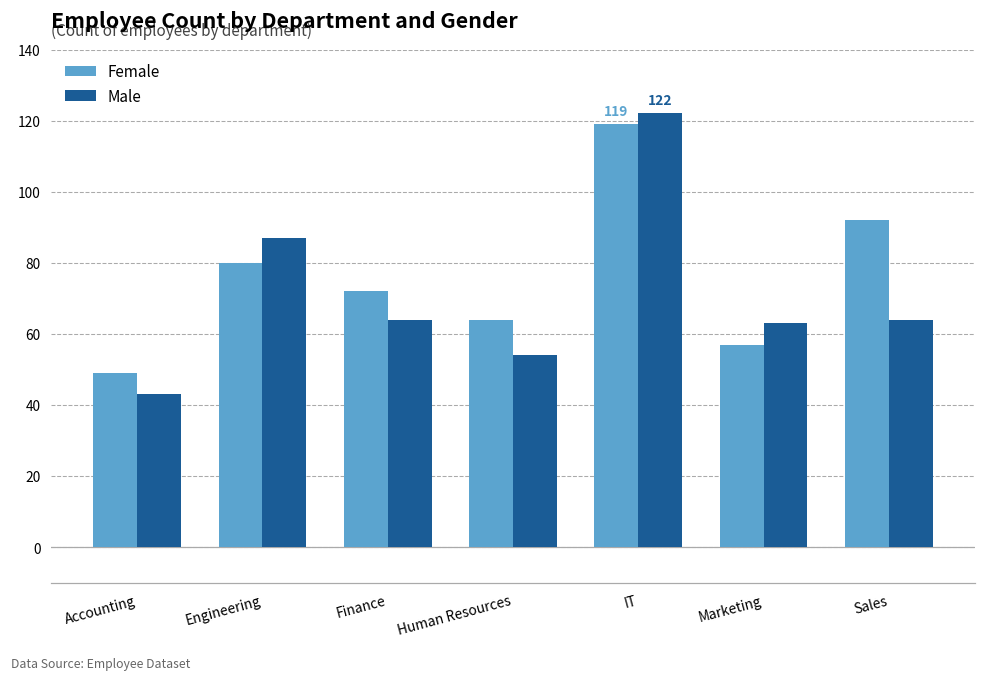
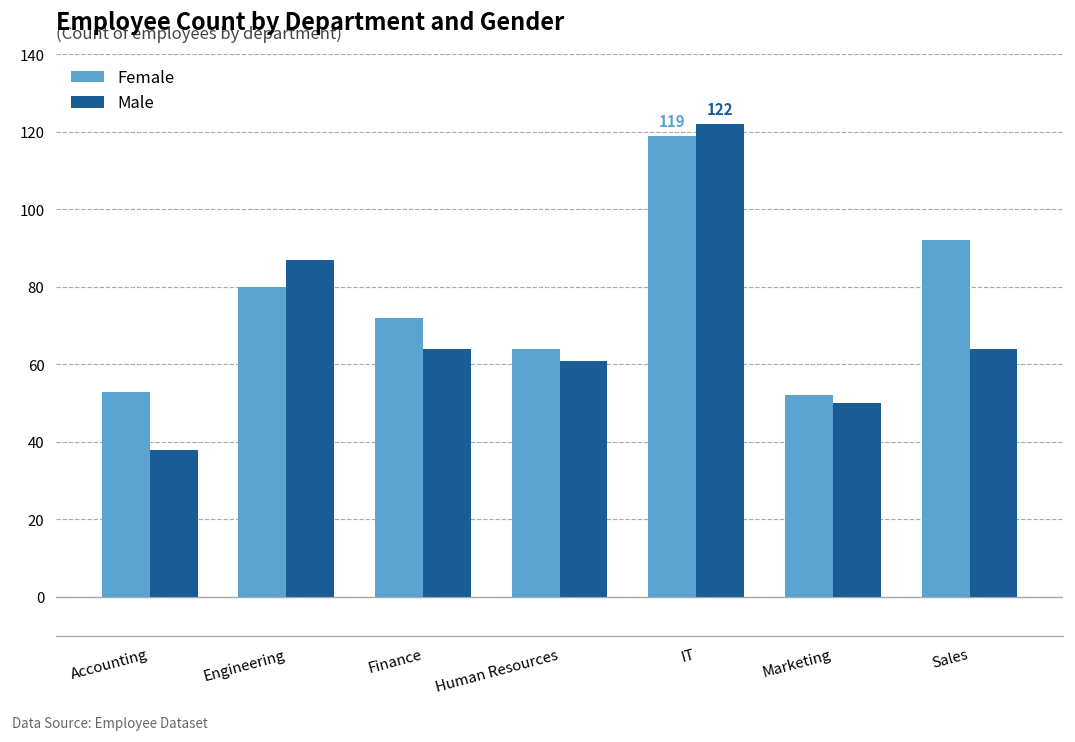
  {
    "Female": {
-     "Accounting": 49,
+     "Accounting": 53,
      "Engineering": 80,
      "Finance": 72,
      "Human Resources": 64,
-     "Marketing": 57,
+     "Marketing": 52,
      "Sales": 92
    },
    "Male": {
-     "Accounting": 43,
+     "Accounting": 38,
      "Engineering": 87,
      "Finance": 64,
-     "Human Resources": 54,
-     "Marketing": 63,
+     "Human Resources": 61,
+     "Marketing": 50,
      "Sales": 64
    }
  }
